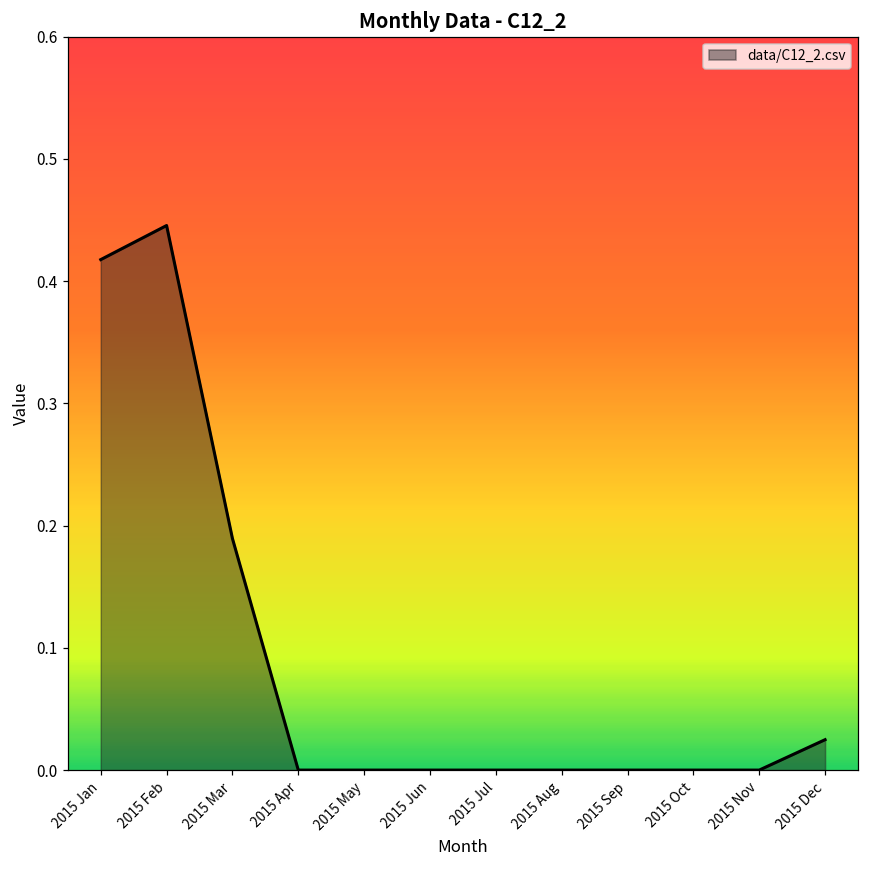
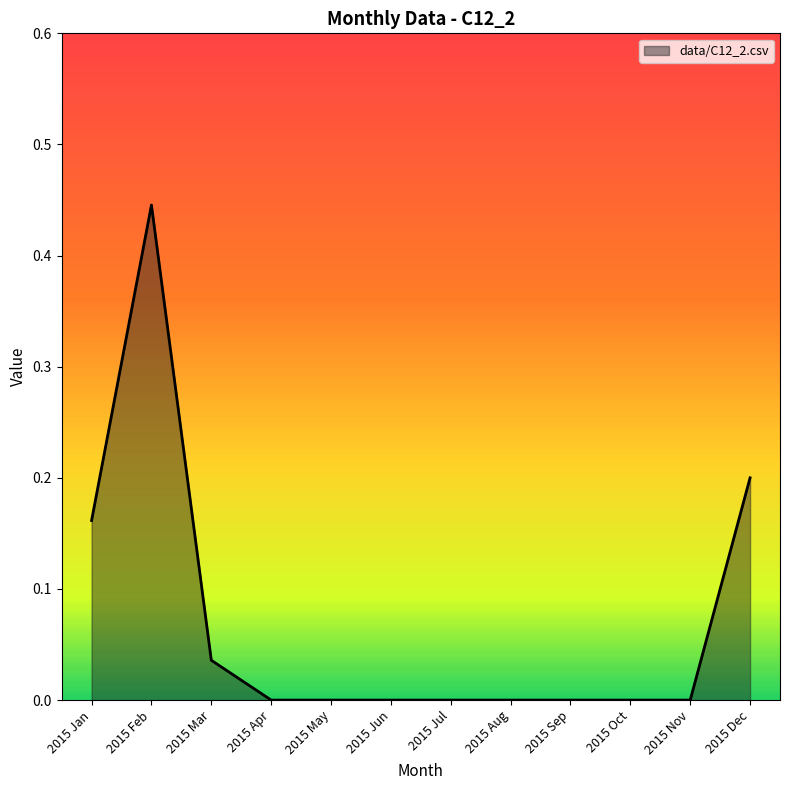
  {
-   "2015 Jan": 0.418,
+   "2015 Jan": 0.162,
    "2015 Feb": 0.446,
-   "2015 Mar": 0.189,
+   "2015 Mar": 0.036,
    "2015 Apr": 0.000,
    "2015 May": 0.000,
    "2015 Jun": 0.000,
    "2015 Jul": 0.000,
    "2015 Aug": 0.000,
    "2015 Sep": 0.000,
    "2015 Oct": 0.000,
    "2015 Nov": 0.000,
-   "2015 Dec": 0.025
+   "2015 Dec": 0.200
  }
